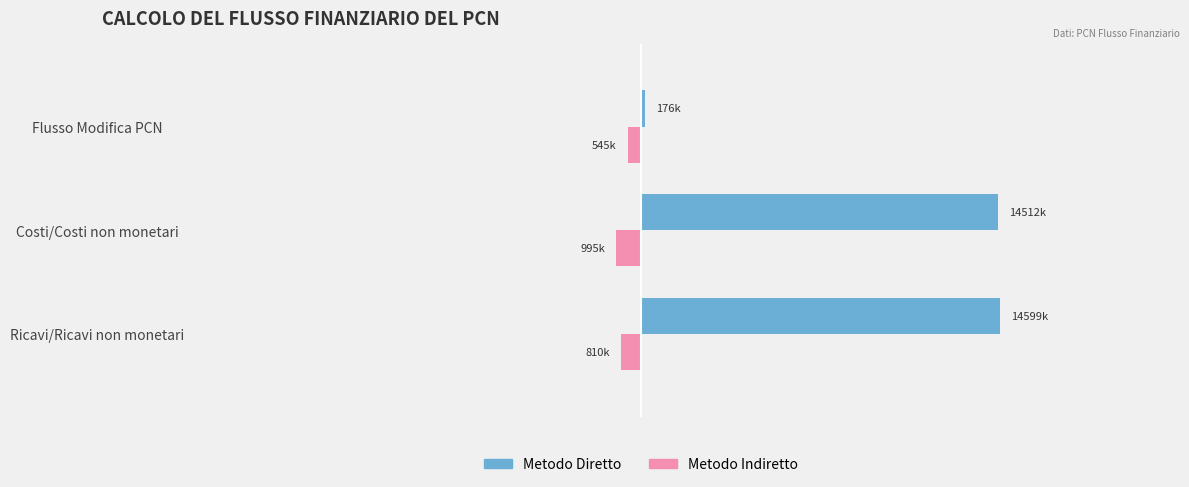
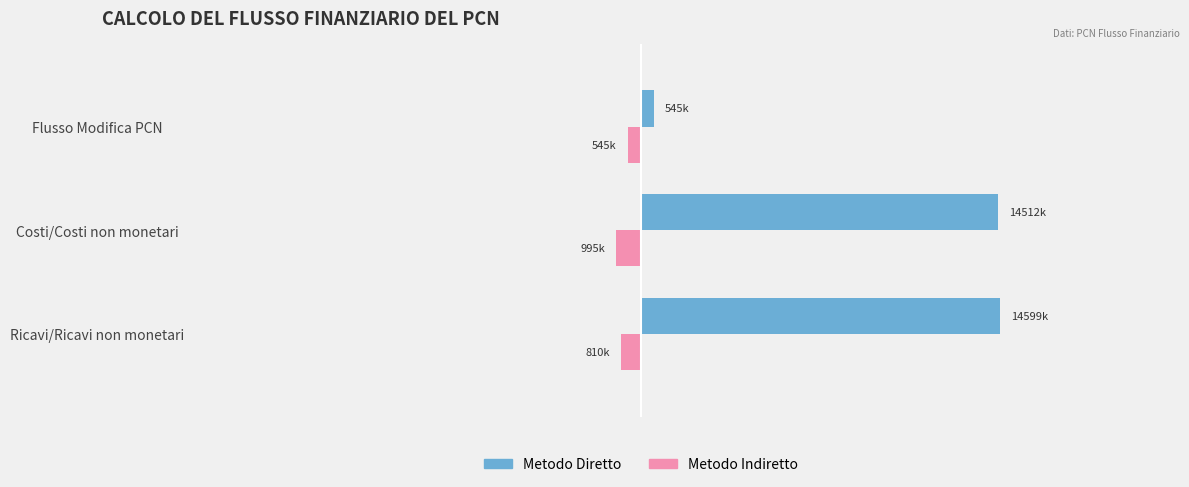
  {
    "Metodo Diretto": {
-     "Flusso Modifica PCN": "176k",
+     "Flusso Modifica PCN": "545k",
      "Costi/Costi non monetari": "14512k",
      "Ricavi/Ricavi non monetari": "14599k"
    }
  }
